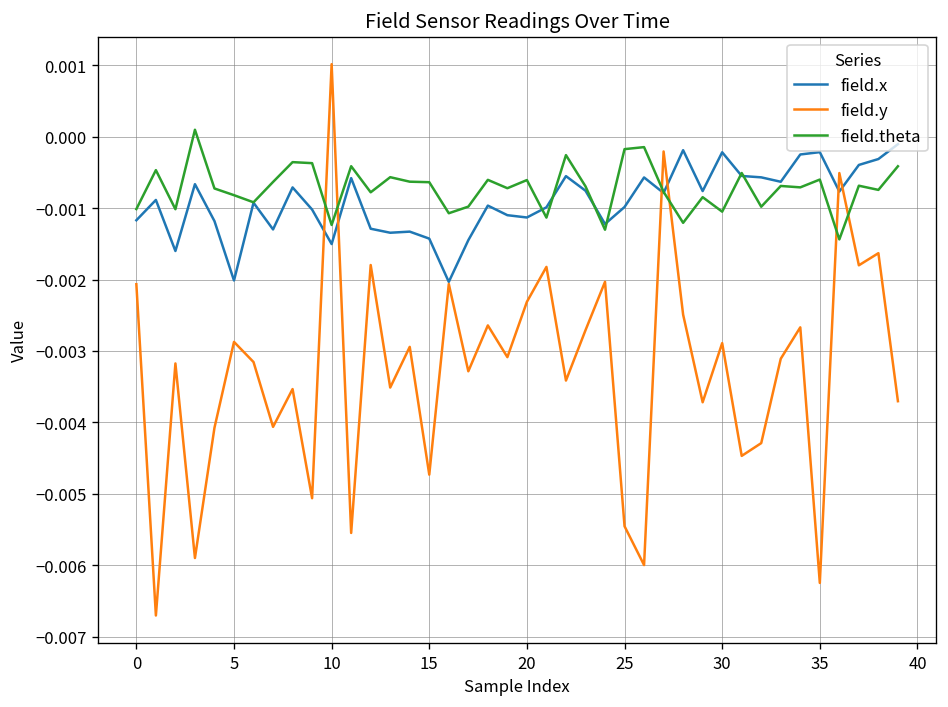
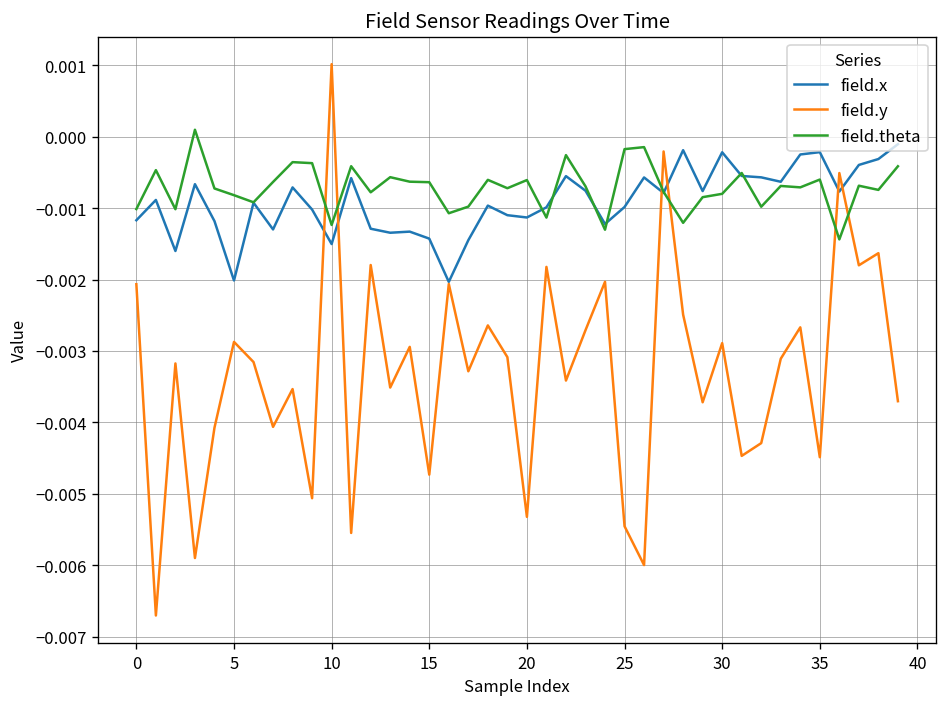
  {
    "field.x": {
      "0": -0.0012,
      "5": -0.0020,
      "10": -0.0015,
      "15": -0.0014,
      "20": -0.0011,
      "25": -0.0010,
      "30": -0.0002,
      "35": -0.0002
    },
    "field.y": {
      "0": -0.0021,
      "5": -0.0029,
      "10": 0.0010,
      "15": -0.0047,
-     "20": -0.0023,
+     "20": -0.0053,
      "25": -0.0055,
      "30": -0.0029,
-     "35": -0.0062
+     "35": -0.0045
    },
    "field.theta": {
      "0": -0.0010,
      "5": -0.0008,
      "10": -0.0012,
      "15": -0.0006,
      "20": -0.0006,
      "25": -0.0002,
-     "30": -0.0010,
+     "30": -0.0008,
      "35": -0.0006
    }
  }
